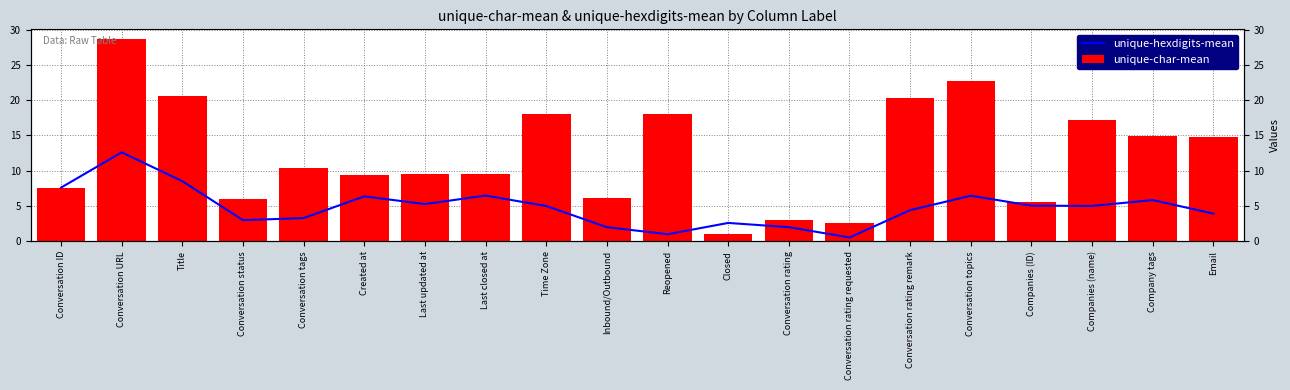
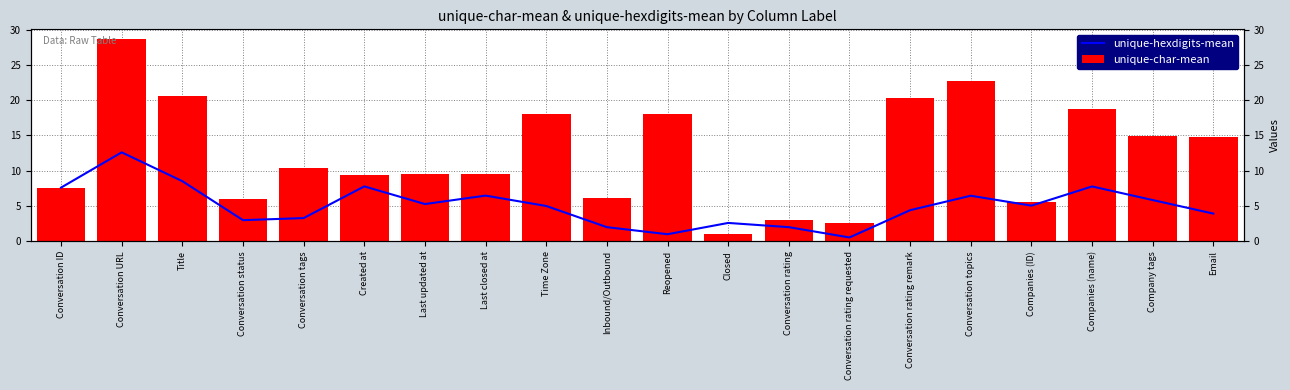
  {
    "unique-hexdigits-mean": {
      "Conversation ID": 8,
      "Conversation URL": 13,
      "Title": 9,
      "Conversation status": 3,
      "Conversation tags": 3,
-     "Created at": 6,
+     "Created at": 8,
      "Last updated at": 5,
      "Last closed at": 6,
      "Time Zone": 5,
      "Inbound/Outbound": 2,
      "Reopened": 1,
      "Closed": 3,
      "Conversation rating": 2,
      "Conversation rating requested": 1,
      "Conversation rating remark": 4,
      "Conversation topics": 6,
      "Companies (ID)": 5,
-     "Companies (name)": 5,
+     "Companies (name)": 8,
      "Company tags": 6,
      "Email": 4
    },
    "unique-char-mean": {
      "Conversation ID": 8,
      "Conversation URL": 29,
      "Title": 21,
      "Conversation status": 6,
      "Conversation tags": 10,
      "Created at": 9,
      "Last updated at": 10,
      "Last closed at": 9,
      "Time Zone": 18,
      "Inbound/Outbound": 6,
      "Reopened": 18,
      "Closed": 1,
      "Conversation rating": 3,
      "Conversation rating requested": 3,
      "Conversation rating remark": 20,
      "Conversation topics": 23,
      "Companies (ID)": 6,
-     "Companies (name)": 17,
+     "Companies (name)": 19,
      "Company tags": 15,
      "Email": 15
    }
  }
